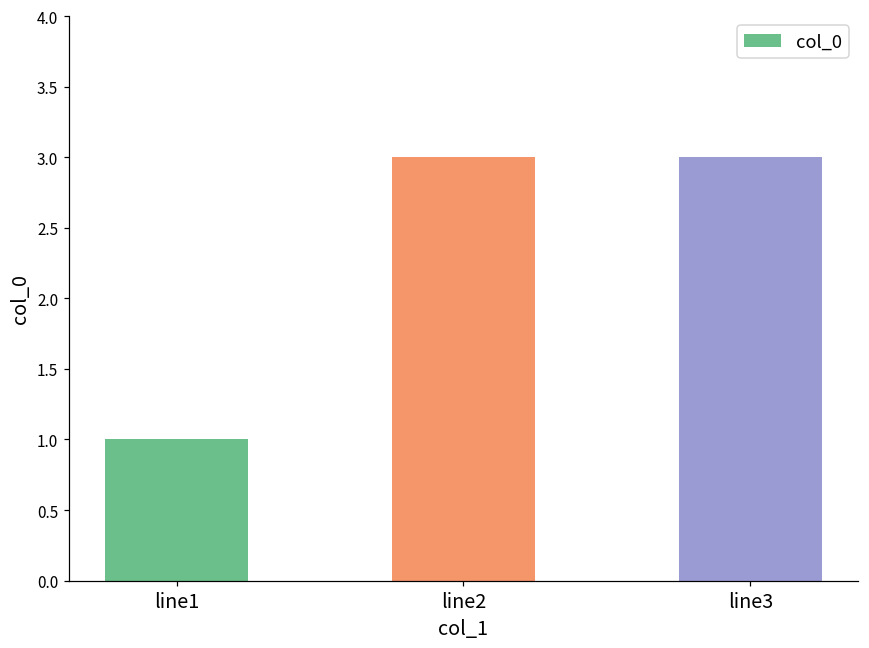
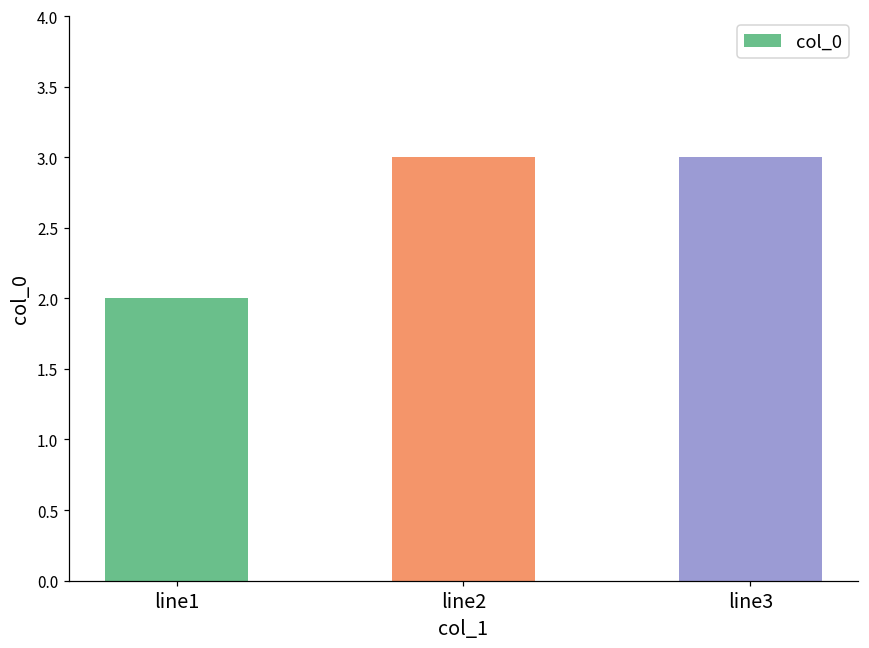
  {
-   "line1": 1,
+   "line1": 2,
    "line2": 3,
    "line3": 3
  }
